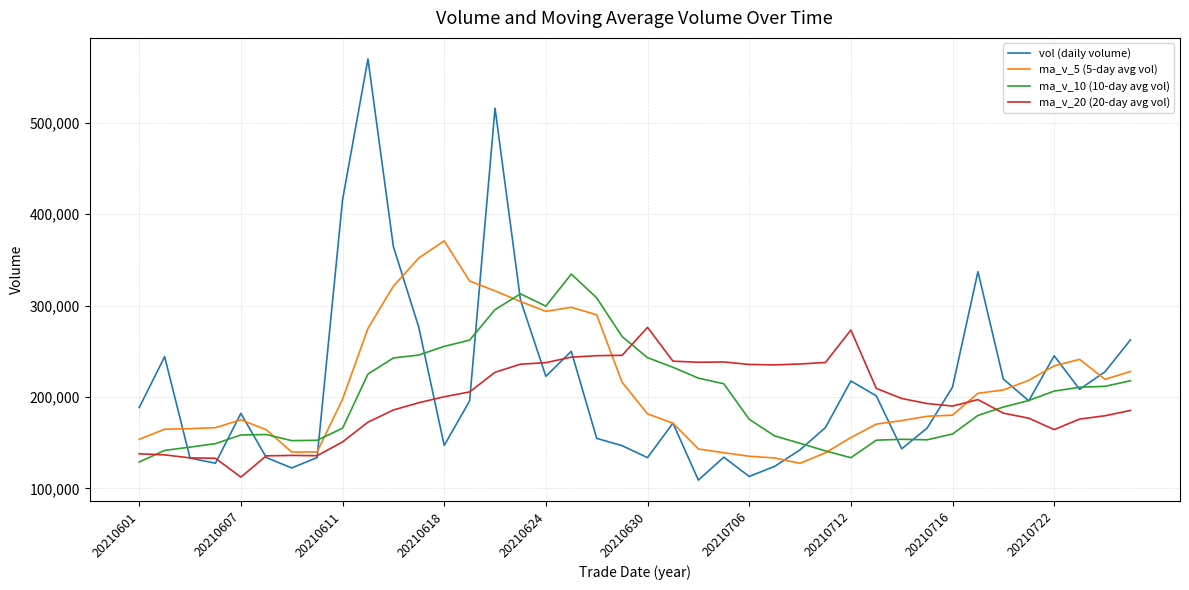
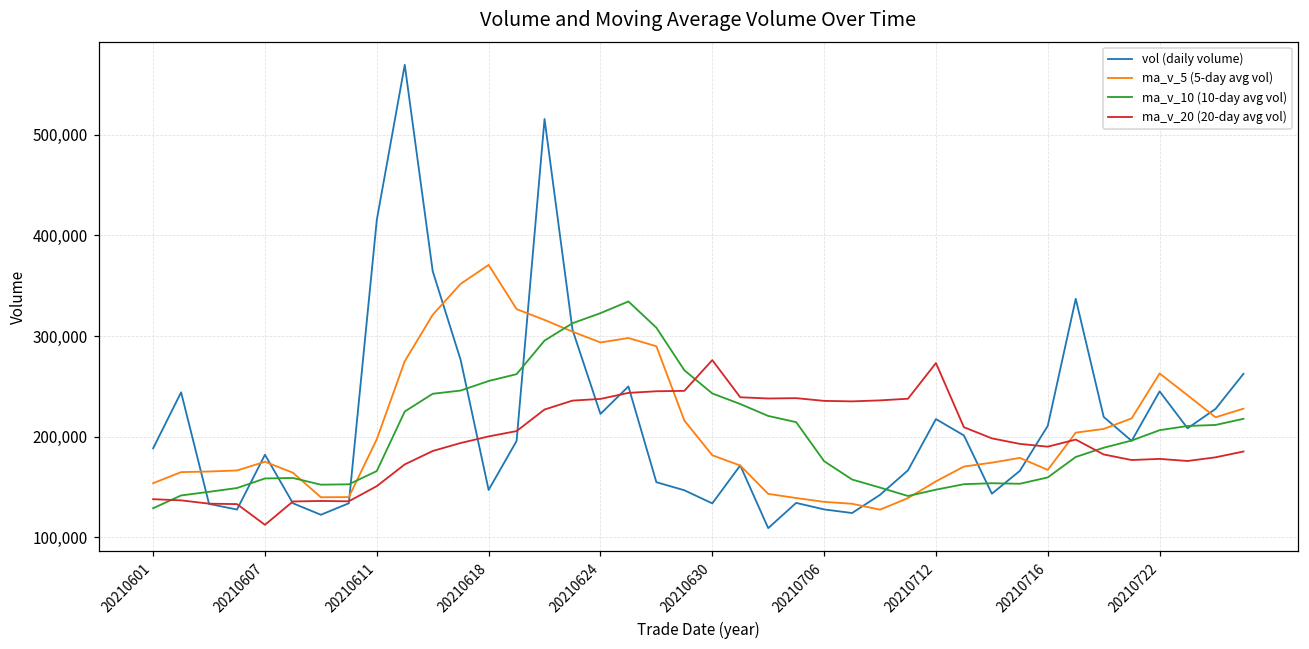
  {
    "vol (daily volume)": {
      "20210601": "190,000",
      "20210607": "180,000",
      "20210611": "420,000",
      "20210618": "150,000",
      "20210624": "220,000",
      "20210630": "130,000",
-     "20210706": "110,000",
+     "20210706": "130,000",
      "20210712": "220,000",
      "20210716": "210,000",
      "20210722": "250,000"
    },
    "ma_v_5 (5-day avg vol)": {
      "20210601": "150,000",
      "20210607": "180,000",
      "20210611": "200,000",
      "20210618": "370,000",
      "20210624": "290,000",
      "20210630": "180,000",
      "20210706": "140,000",
      "20210712": "160,000",
-     "20210716": "180,000",
-     "20210722": "230,000"
+     "20210716": "170,000",
+     "20210722": "260,000"
    },
    "ma_v_10 (10-day avg vol)": {
      "20210601": "130,000",
      "20210607": "160,000",
      "20210611": "170,000",
      "20210618": "260,000",
-     "20210624": "300,000",
+     "20210624": "320,000",
      "20210630": "240,000",
      "20210706": "180,000",
-     "20210712": "130,000",
+     "20210712": "150,000",
      "20210716": "160,000",
      "20210722": "210,000"
    },
    "ma_v_20 (20-day avg vol)": {
      "20210601": "140,000",
      "20210607": "110,000",
      "20210611": "150,000",
      "20210618": "200,000",
      "20210624": "240,000",
      "20210630": "280,000",
      "20210706": "240,000",
      "20210712": "270,000",
      "20210716": "190,000",
-     "20210722": "160,000"
+     "20210722": "180,000"
    }
  }
